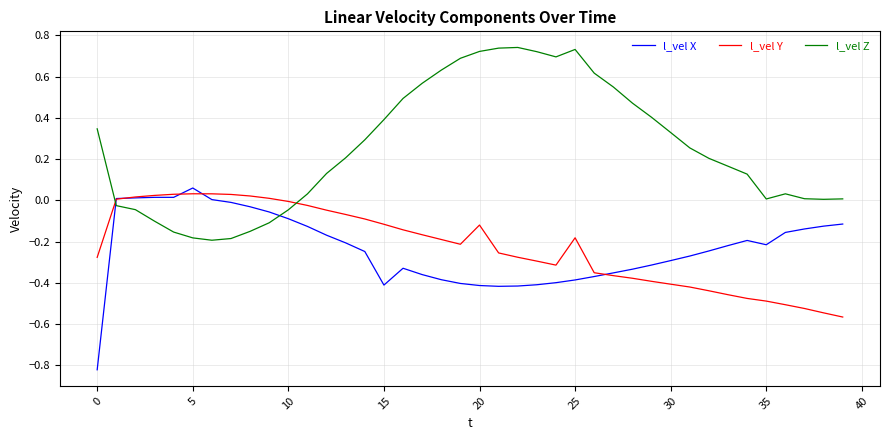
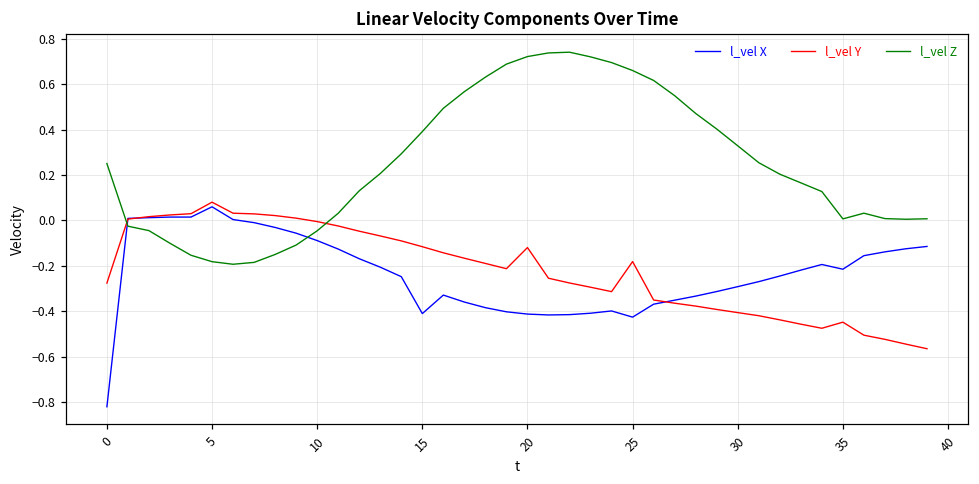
  {
    "l_vel X": {
      "0": -0.82,
      "5": 0.06,
      "10": -0.09,
      "15": -0.41,
      "20": -0.41,
-     "25": -0.39,
+     "25": -0.43,
      "30": -0.29,
      "35": -0.21
    },
    "l_vel Y": {
      "0": -0.28,
-     "5": 0.03,
+     "5": 0.08,
      "10": 0.00,
      "15": -0.12,
      "20": -0.12,
      "25": -0.18,
      "30": -0.41,
-     "35": -0.49
+     "35": -0.45
    },
    "l_vel Z": {
-     "0": 0.35,
+     "0": 0.25,
      "5": -0.18,
      "10": -0.05,
      "15": 0.39,
      "20": 0.72,
-     "25": 0.73,
+     "25": 0.66,
      "30": 0.33,
      "35": 0.01
    }
  }
